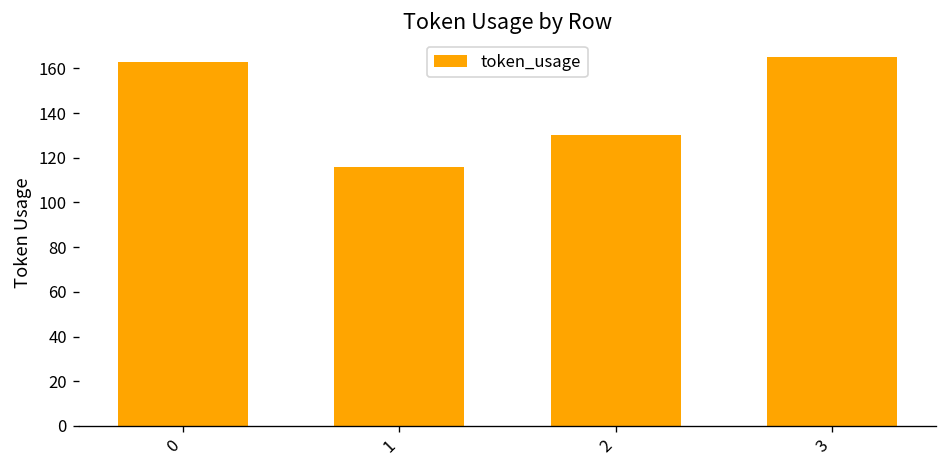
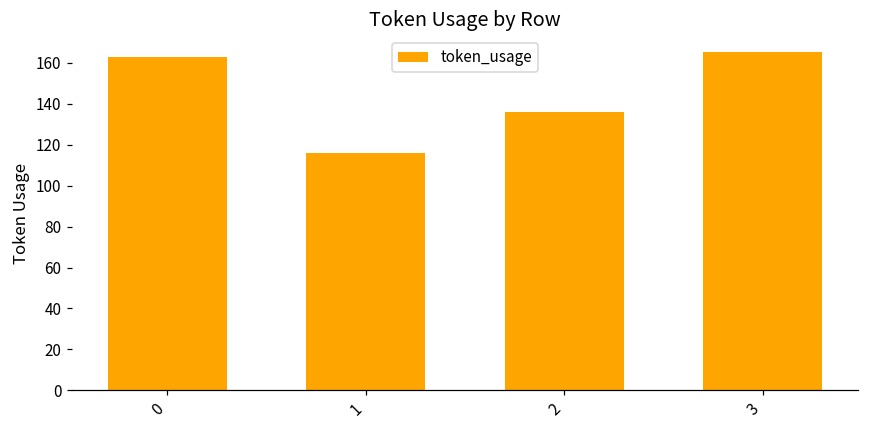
  {
    "0": 163,
    "1": 116,
-   "2": 130,
+   "2": 136,
    "3": 165
  }
